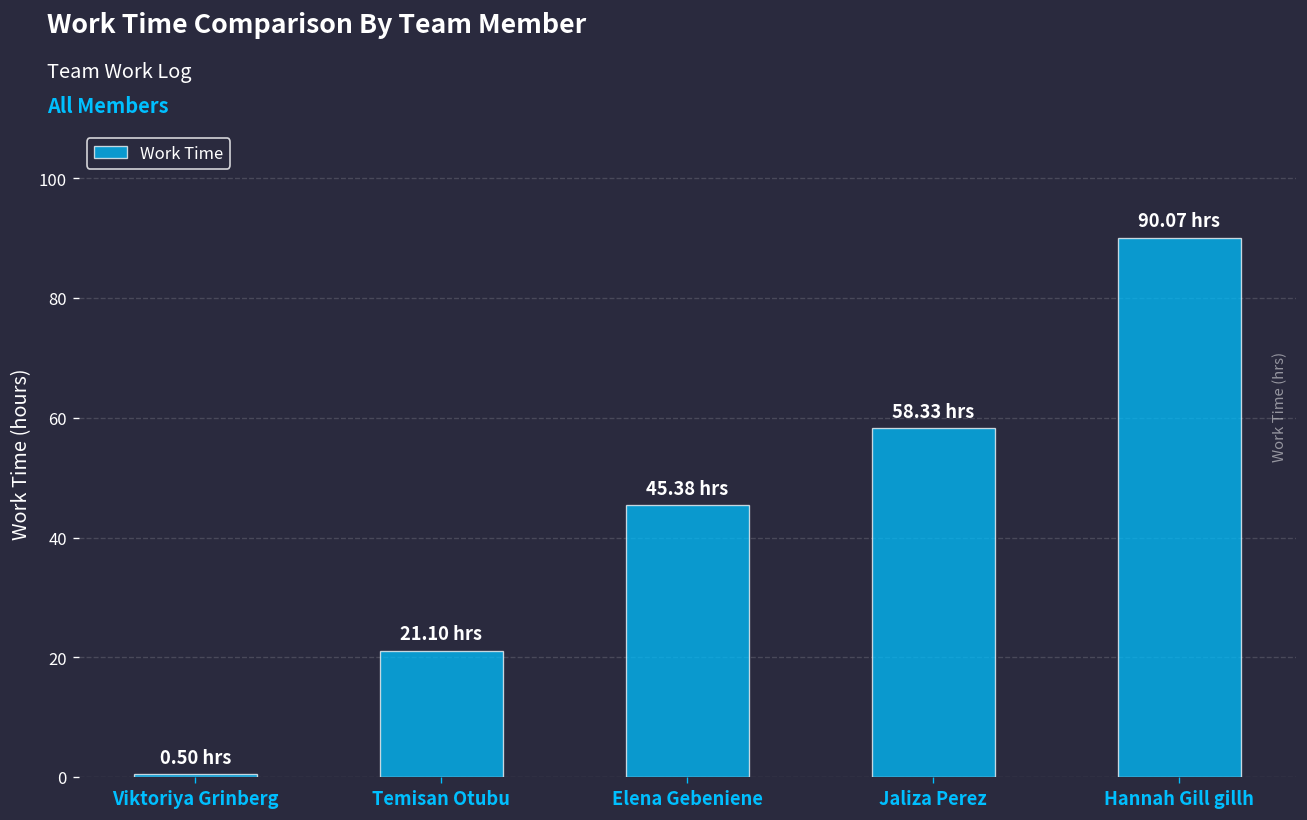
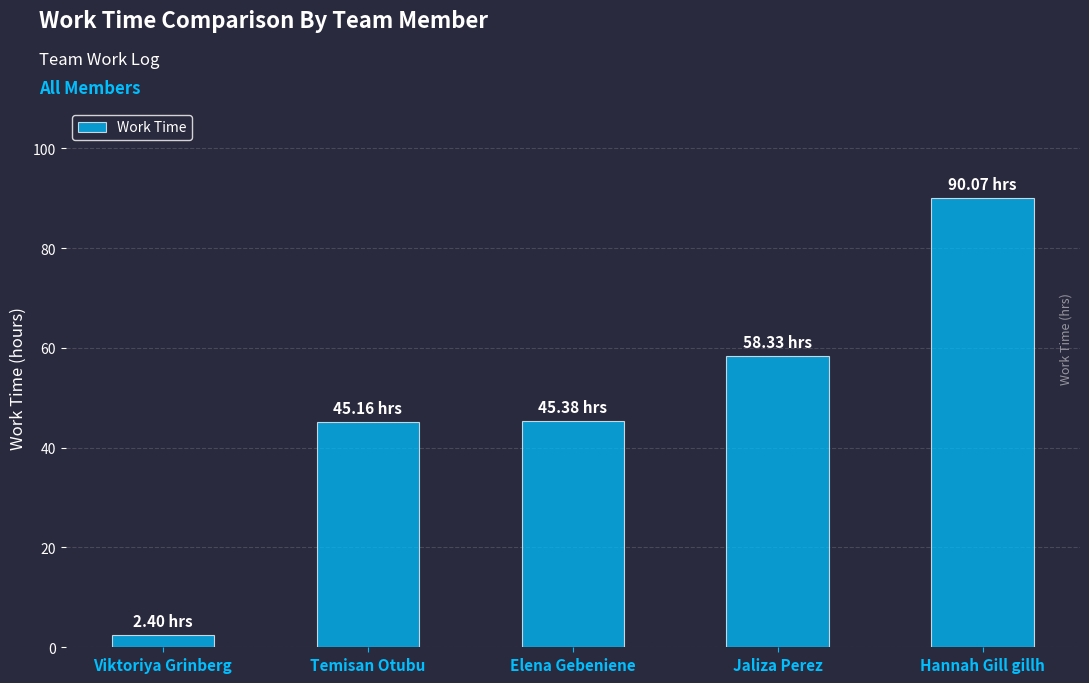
  {
-   "Viktoriya Grinberg": 0.50,
-   "Temisan Otubu": 21.10,
+   "Viktoriya Grinberg": 2.40,
+   "Temisan Otubu": 45.16,
    "Elena Gebeniene": 45.38,
    "Jaliza Perez": 58.33,
    "Hannah Gill gillh": 90.07
  }
